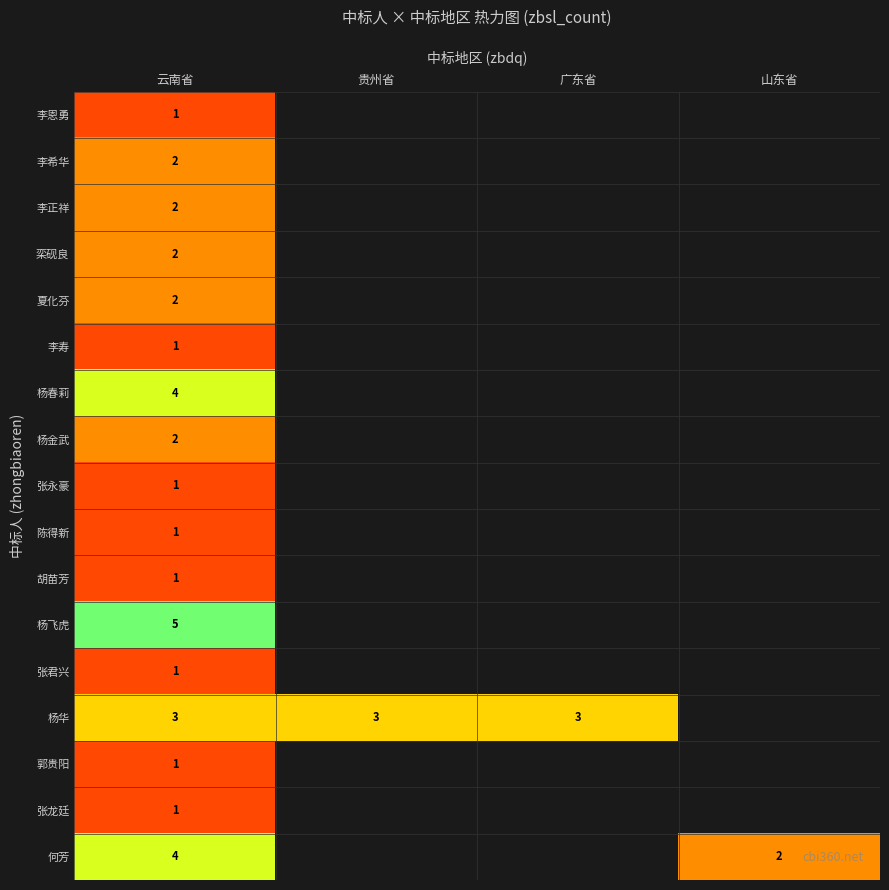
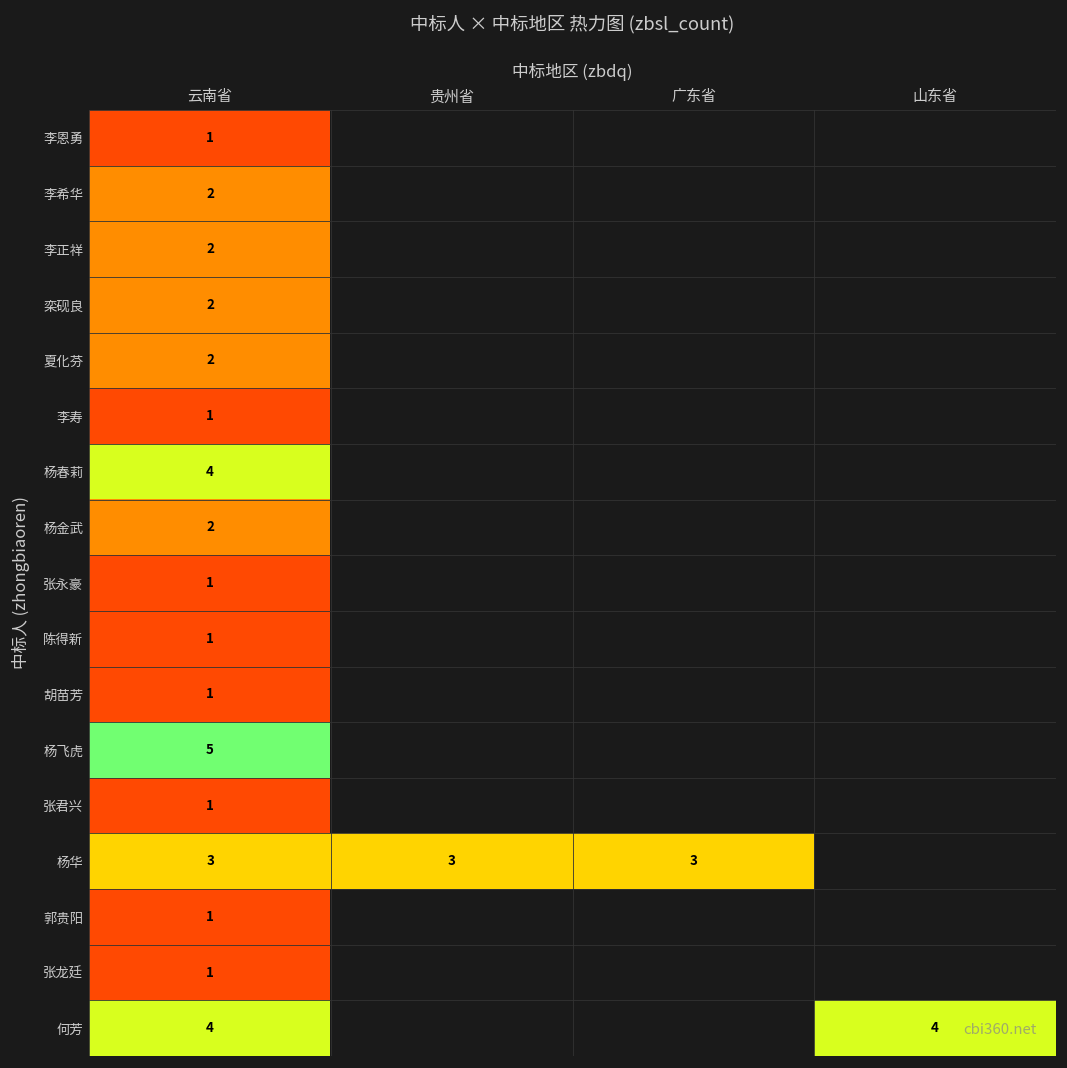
  {
    "李恩勇": {
      "云南省": 1
    },
    "李希华": {
      "云南省": 2
    },
    "李正祥": {
      "云南省": 2
    },
    "栾砚良": {
      "云南省": 2
    },
    "夏化芬": {
      "云南省": 2
    },
    "李寿": {
      "云南省": 1
    },
    "杨春莉": {
      "云南省": 4
    },
    "杨金武": {
      "云南省": 2
    },
    "张永豪": {
      "云南省": 1
    },
    "陈得新": {
      "云南省": 1
    },
    "胡苗芳": {
      "云南省": 1
    },
    "杨飞虎": {
      "云南省": 5
    },
    "张君兴": {
      "云南省": 1
    },
    "杨华": {
      "云南省": 3,
      "贵州省": 3,
      "广东省": 3
    },
    "郭贵阳": {
      "云南省": 1
    },
    "张龙廷": {
      "云南省": 1
    },
    "何芳": {
      "云南省": 4,
-     "山东省": 2
+     "山东省": 4
    }
  }
